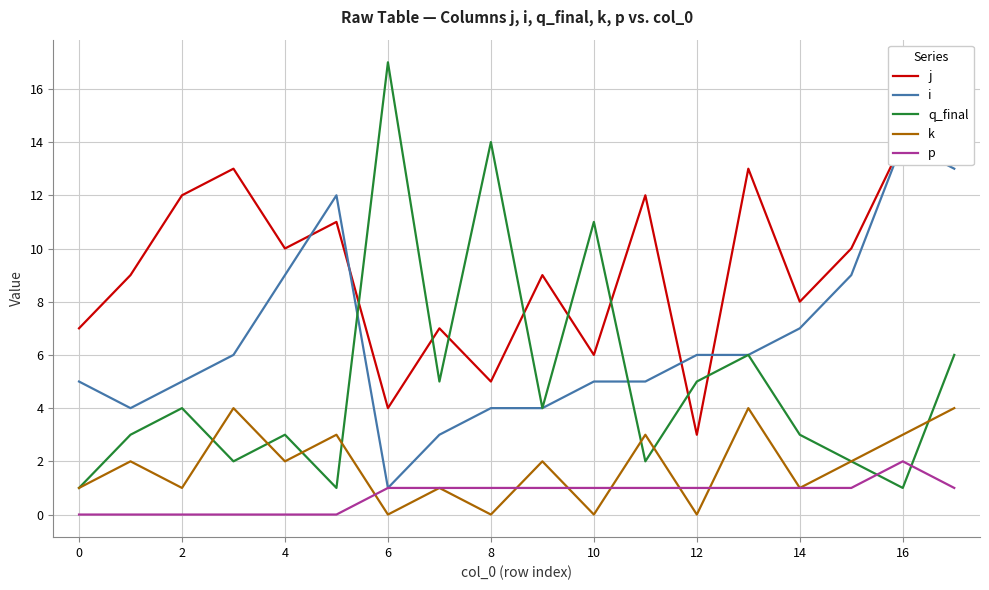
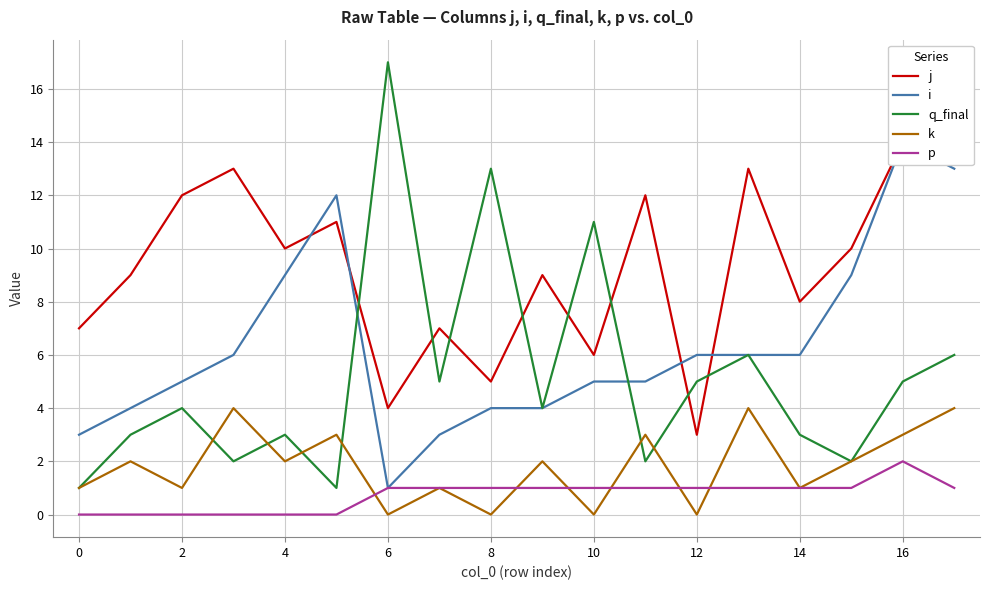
  {
    "j": {
      "0": 7,
      "2": 12,
      "4": 10,
      "6": 4,
      "8": 5,
      "10": 6,
      "12": 3,
      "14": 8
    },
    "i": {
-     "0": 5,
+     "0": 3,
      "2": 5,
      "4": 9,
      "8": 4,
      "10": 5,
      "12": 6,
-     "14": 7
+     "14": 6
    },
    "q_final": {
      "2": 4,
      "4": 3,
      "6": 17,
-     "8": 14,
+     "8": 13,
      "10": 11,
      "12": 5,
      "14": 3,
-     "16": 1
+     "16": 5
    },
    "k": {
      "2": 1,
      "4": 2,
      "6": 0,
      "8": 0,
      "10": 0,
      "12": 0,
      "16": 3
    },
    "p": {
      "0": 0,
      "2": 0,
      "4": 0,
      "8": 1,
      "10": 1,
      "12": 1,
      "16": 2
    }
  }
